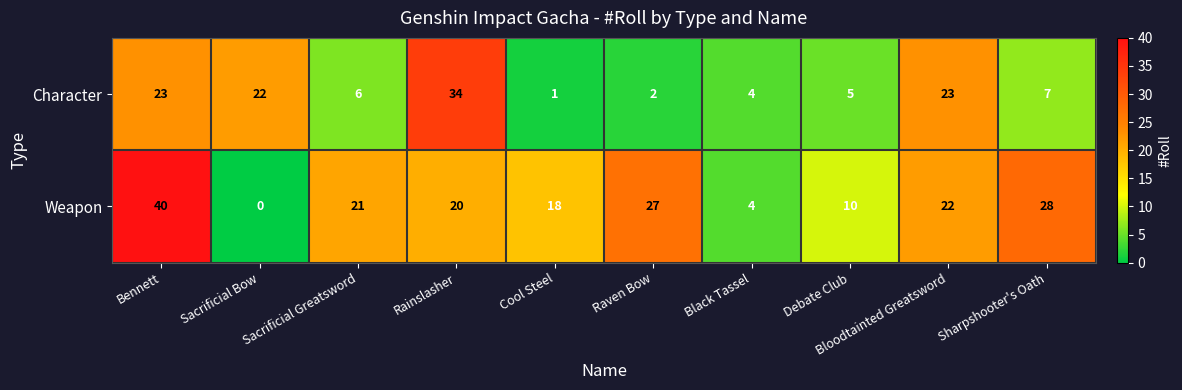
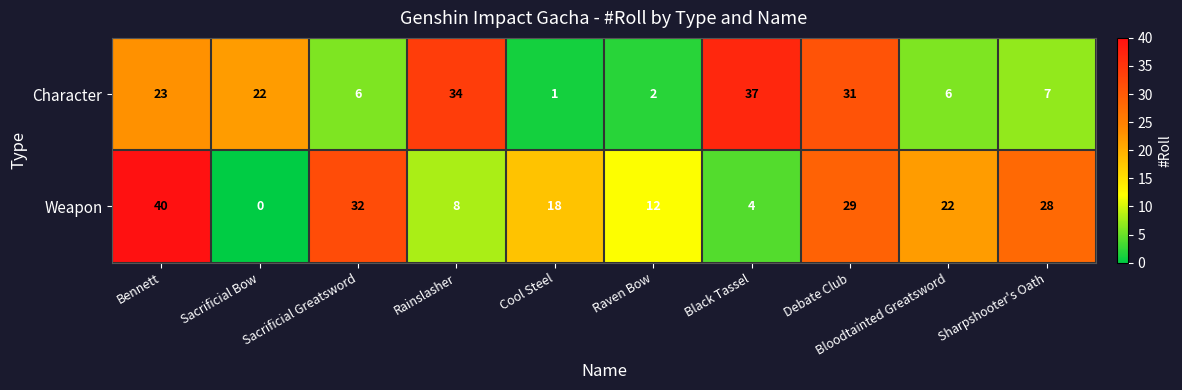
  {
    "Character": {
      "Bennett": 23,
      "Sacrificial Bow": 22,
      "Sacrificial Greatsword": 6,
      "Rainslasher": 34,
      "Cool Steel": 1,
      "Raven Bow": 2,
-     "Black Tassel": 4,
-     "Debate Club": 5,
-     "Bloodtainted Greatsword": 23,
+     "Black Tassel": 37,
+     "Debate Club": 31,
+     "Bloodtainted Greatsword": 6,
      "Sharpshooter's Oath": 7
    },
    "Weapon": {
      "Bennett": 40,
      "Sacrificial Bow": 0,
-     "Sacrificial Greatsword": 21,
-     "Rainslasher": 20,
+     "Sacrificial Greatsword": 32,
+     "Rainslasher": 8,
      "Cool Steel": 18,
-     "Raven Bow": 27,
+     "Raven Bow": 12,
      "Black Tassel": 4,
-     "Debate Club": 10,
+     "Debate Club": 29,
      "Bloodtainted Greatsword": 22,
      "Sharpshooter's Oath": 28
    }
  }
